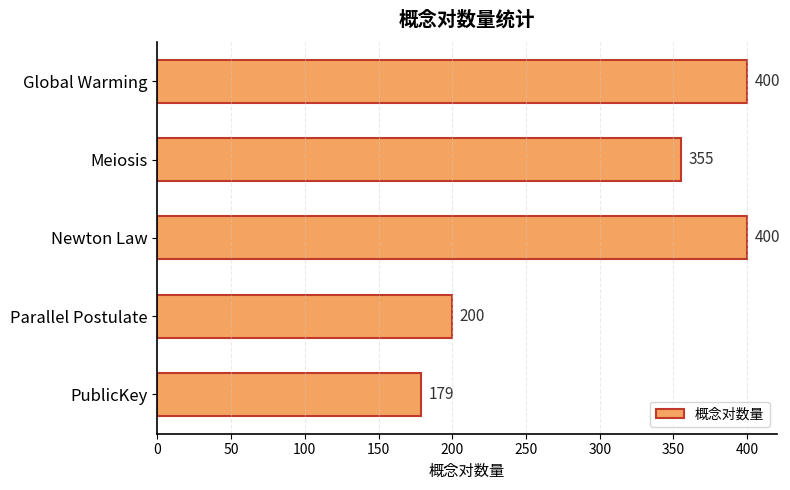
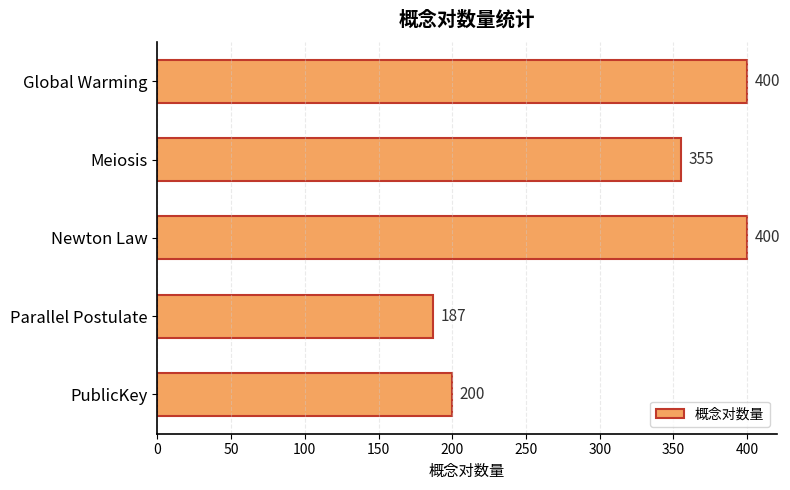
  {
    "Global Warming": 400,
    "Meiosis": 355,
    "Newton Law": 400,
-   "Parallel Postulate": 200,
-   "PublicKey": 179
+   "Parallel Postulate": 187,
+   "PublicKey": 200
  }
